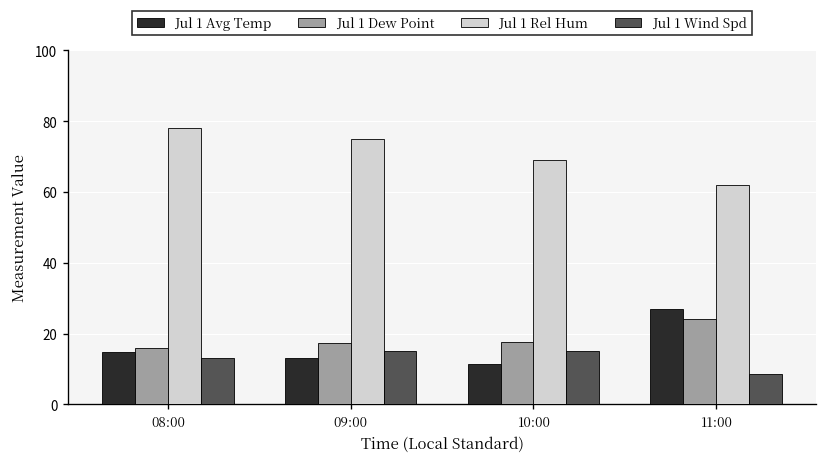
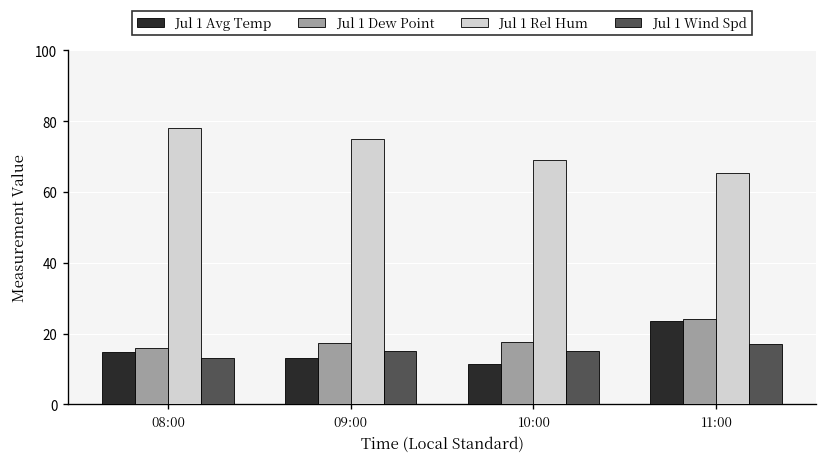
  {
    "Jul 1 Avg Temp": {
      "08:00": 15,
      "09:00": 13,
      "10:00": 11,
-     "11:00": 27
+     "11:00": 24
    },
    "Jul 1 Dew Point": {
      "08:00": 16,
      "09:00": 17,
      "10:00": 18,
      "11:00": 24
    },
    "Jul 1 Rel Hum": {
      "08:00": 78,
      "09:00": 75,
      "10:00": 69,
-     "11:00": 62
+     "11:00": 65
    },
    "Jul 1 Wind Spd": {
      "08:00": 13,
      "09:00": 15,
      "10:00": 15,
-     "11:00": 9
+     "11:00": 17
    }
  }
